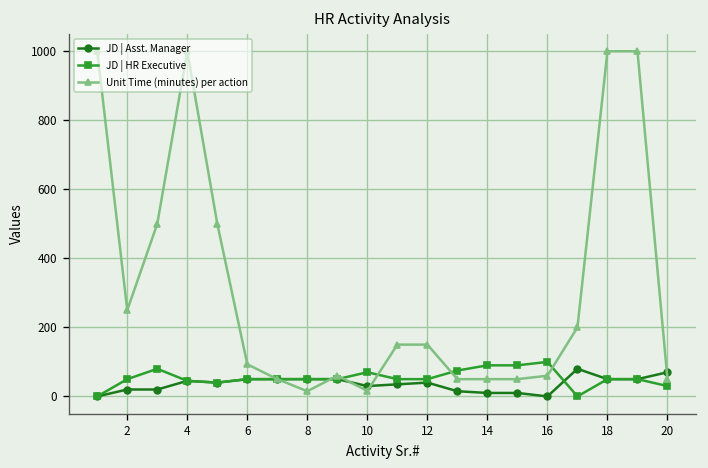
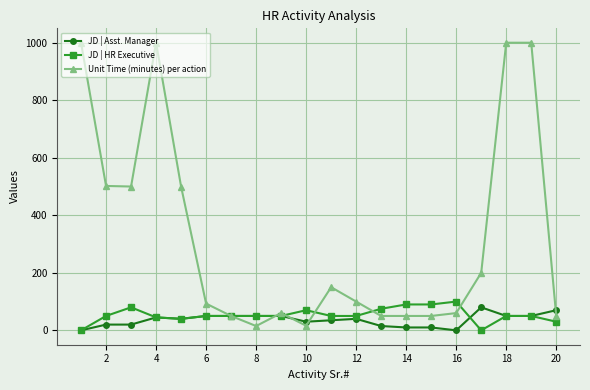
  {
    "Unit Time (minutes) per action": {
-     "2": 250,
+     "2": 500,
      "6": 90,
      "8": 20,
      "10": 20,
-     "12": 150,
+     "12": 100,
      "14": 50,
      "16": 60,
      "18": 1000,
      "20": 50
    }
  }
